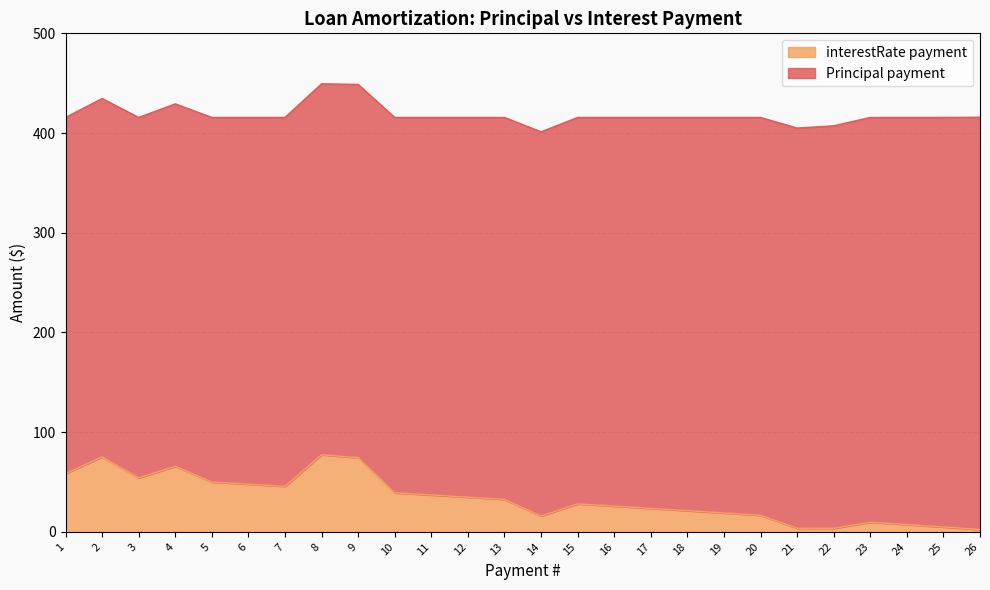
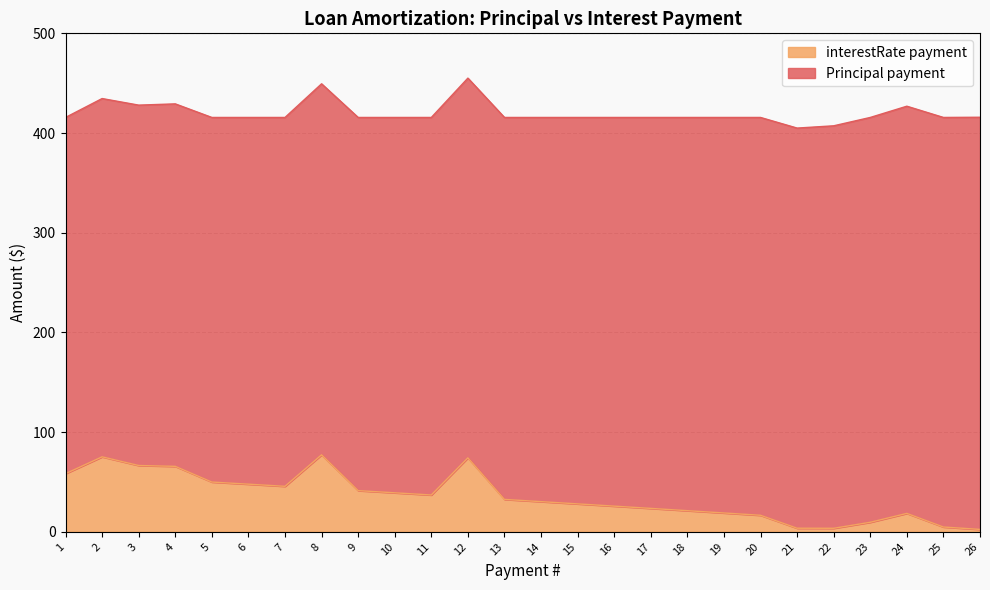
  {
    "interestRate payment": {
      "1": 60,
      "2": 80,
-     "3": 50,
+     "3": 70,
      "4": 70,
      "5": 50,
      "6": 50,
      "7": 50,
      "8": 80,
-     "9": 70,
+     "9": 40,
      "10": 40,
      "11": 40,
-     "12": 30,
+     "12": 70,
      "13": 30,
-     "14": 20,
+     "14": 30,
      "15": 30,
      "16": 30,
      "17": 20,
      "18": 20,
      "19": 20,
      "20": 20,
      "21": 0,
      "22": 0,
      "23": 10,
-     "24": 10,
+     "24": 20,
      "25": 0,
      "26": 0
    },
    "Principal payment": {
      "1": 360,
      "2": 360,
      "3": 360,
      "4": 360,
      "5": 370,
      "6": 370,
      "7": 370,
      "8": 370,
      "9": 370,
      "10": 380,
      "11": 380,
      "12": 380,
      "13": 380,
      "14": 390,
      "15": 390,
      "16": 390,
      "17": 390,
      "18": 390,
      "19": 400,
      "20": 400,
      "21": 400,
      "22": 400,
      "23": 410,
      "24": 410,
      "25": 410,
      "26": 410
    }
  }
